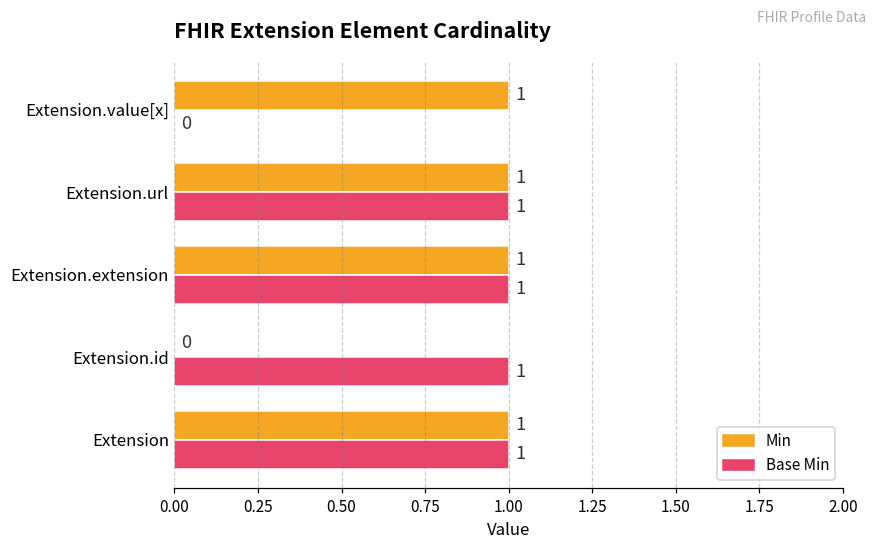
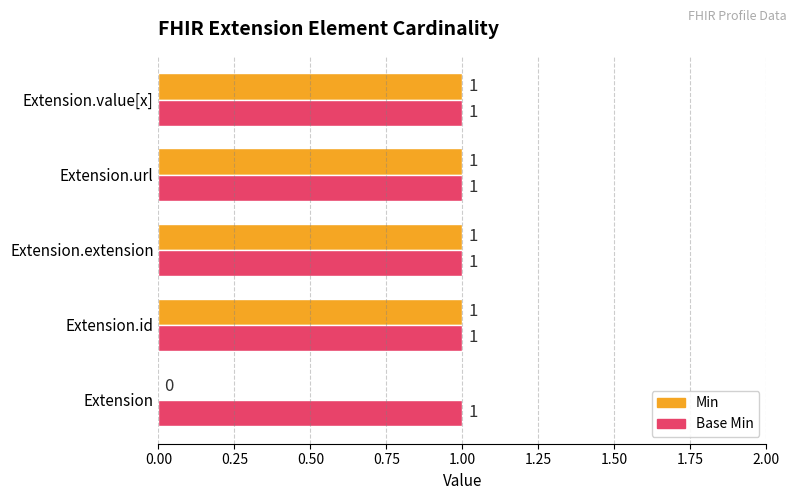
  {
    "Min": {
      "Extension.value[x]": 1,
      "Extension.url": 1,
      "Extension.extension": 1,
-     "Extension.id": 0,
-     "Extension": 1
+     "Extension.id": 1,
+     "Extension": 0
    },
    "Base Min": {
-     "Extension.value[x]": 0,
+     "Extension.value[x]": 1,
      "Extension.url": 1,
      "Extension.extension": 1,
      "Extension.id": 1,
      "Extension": 1
    }
  }
